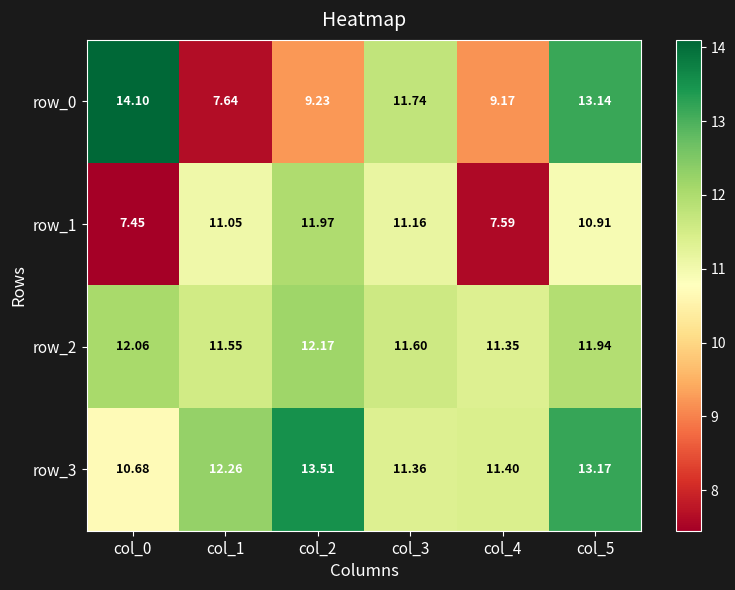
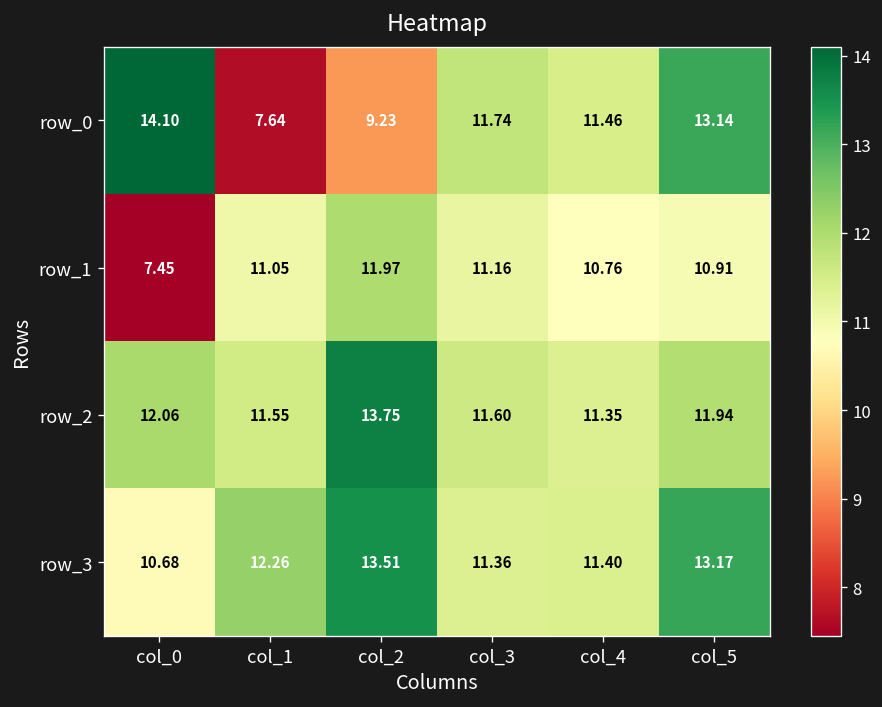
  {
    "row_0": {
      "col_0": 14.10,
      "col_1": 7.64,
      "col_2": 9.23,
      "col_3": 11.74,
-     "col_4": 9.17,
+     "col_4": 11.46,
      "col_5": 13.14
    },
    "row_1": {
      "col_0": 7.45,
      "col_1": 11.05,
      "col_2": 11.97,
      "col_3": 11.16,
-     "col_4": 7.59,
+     "col_4": 10.76,
      "col_5": 10.91
    },
    "row_2": {
      "col_0": 12.06,
      "col_1": 11.55,
-     "col_2": 12.17,
+     "col_2": 13.75,
      "col_3": 11.60,
      "col_4": 11.35,
      "col_5": 11.94
    },
    "row_3": {
      "col_0": 10.68,
      "col_1": 12.26,
      "col_2": 13.51,
      "col_3": 11.36,
      "col_4": 11.40,
      "col_5": 13.17
    }
  }
